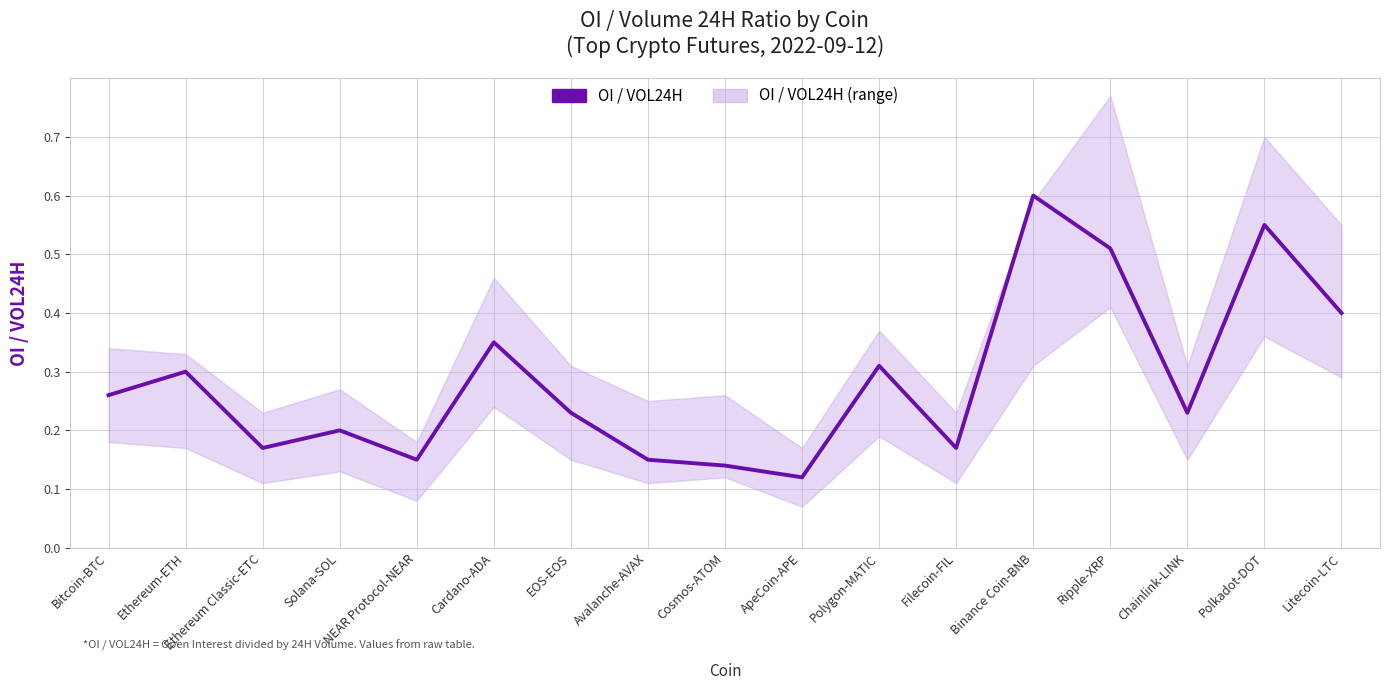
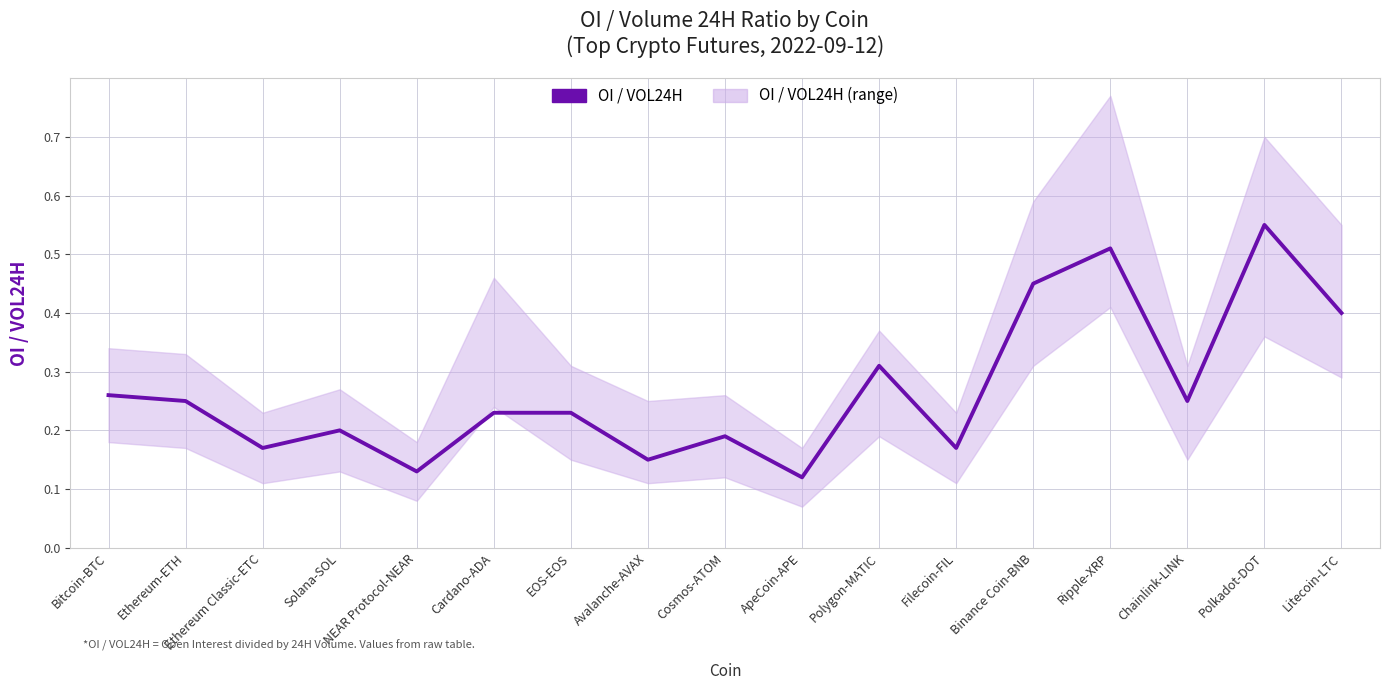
  {
    "OI / VOL24H": {
      "Bitcoin-BTC": 0.26,
-     "Ethereum-ETH": 0.30,
+     "Ethereum-ETH": 0.25,
      "Ethereum Classic-ETC": 0.17,
      "Solana-SOL": 0.20,
-     "NEAR Protocol-NEAR": 0.15,
-     "Cardano-ADA": 0.35,
+     "NEAR Protocol-NEAR": 0.13,
+     "Cardano-ADA": 0.23,
      "EOS-EOS": 0.23,
      "Avalanche-AVAX": 0.15,
-     "Cosmos-ATOM": 0.14,
+     "Cosmos-ATOM": 0.19,
      "ApeCoin-APE": 0.12,
      "Polygon-MATIC": 0.31,
      "Filecoin-FIL": 0.17,
-     "Binance Coin-BNB": 0.60,
+     "Binance Coin-BNB": 0.45,
      "Ripple-XRP": 0.51,
-     "Chainlink-LINK": 0.23,
+     "Chainlink-LINK": 0.25,
      "Polkadot-DOT": 0.55,
      "Litecoin-LTC": 0.40
    }
  }
